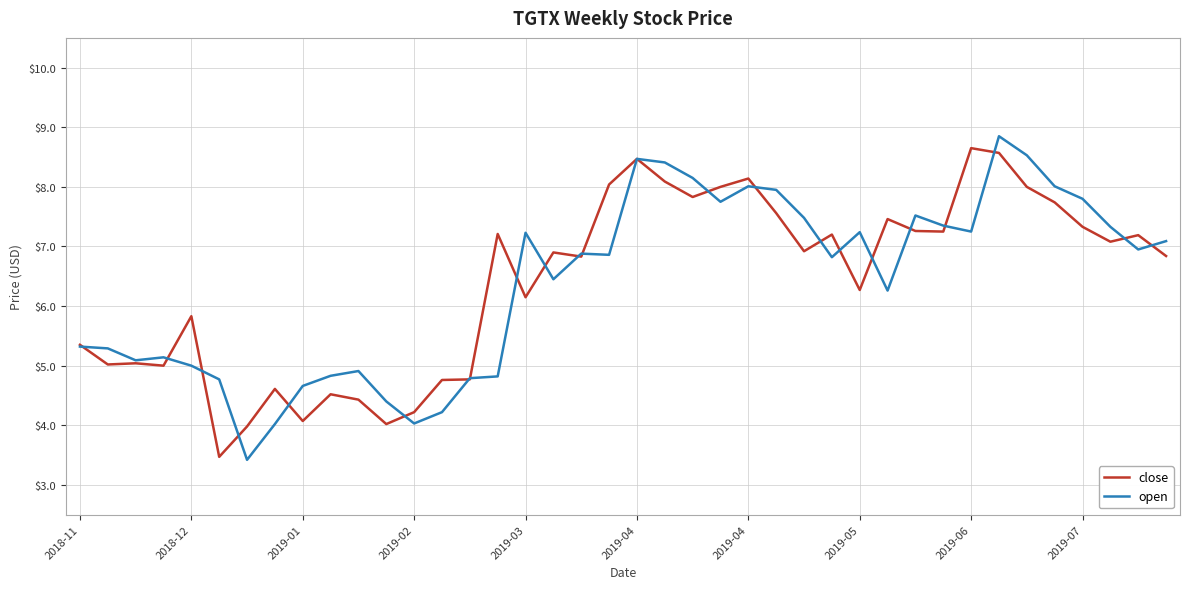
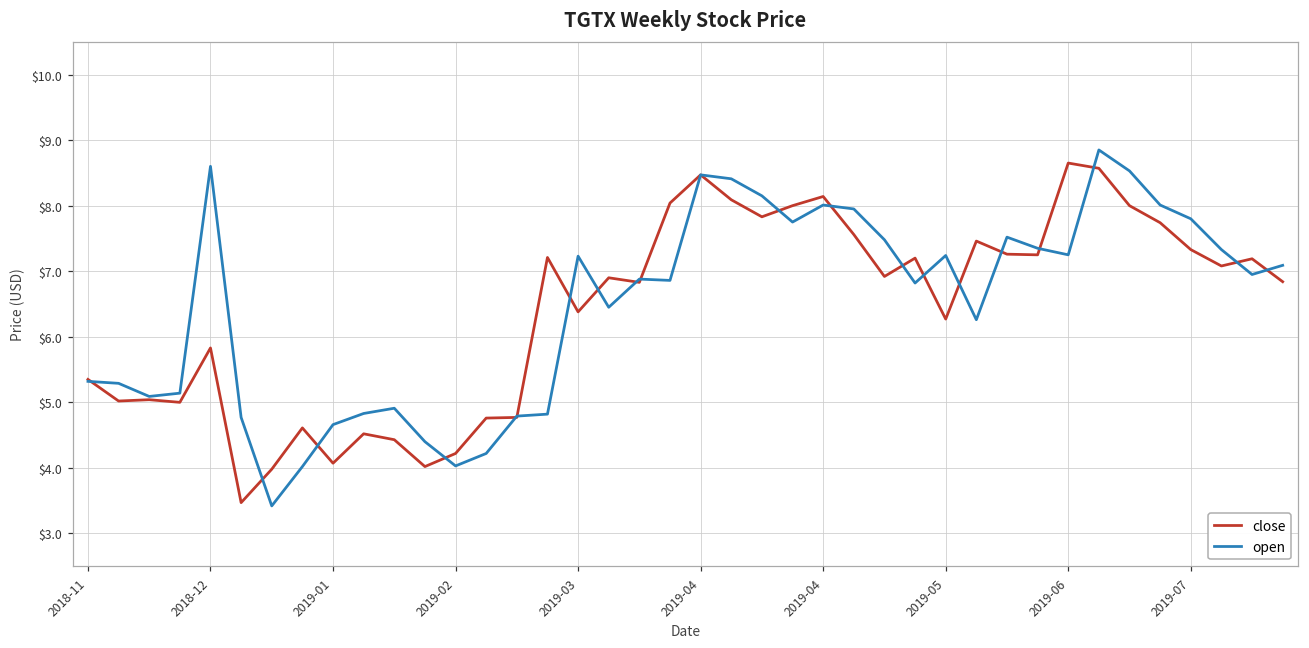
  {
    "close": {
      "2018-12": "$5.8",
      "2019-01": "$4.1",
      "2019-02": "$4.2",
-     "2019-03": "$6.1",
+     "2019-03": "$6.4",
      "2019-05": "$6.3",
      "2019-06": "$8.6",
      "2019-07": "$7.3"
    },
    "open": {
-     "2018-12": "$5.0",
+     "2018-12": "$8.6",
      "2019-01": "$4.7",
      "2019-02": "$4.0",
      "2019-03": "$7.2",
      "2019-05": "$7.2",
      "2019-06": "$7.3",
      "2019-07": "$7.8"
    }
  }
